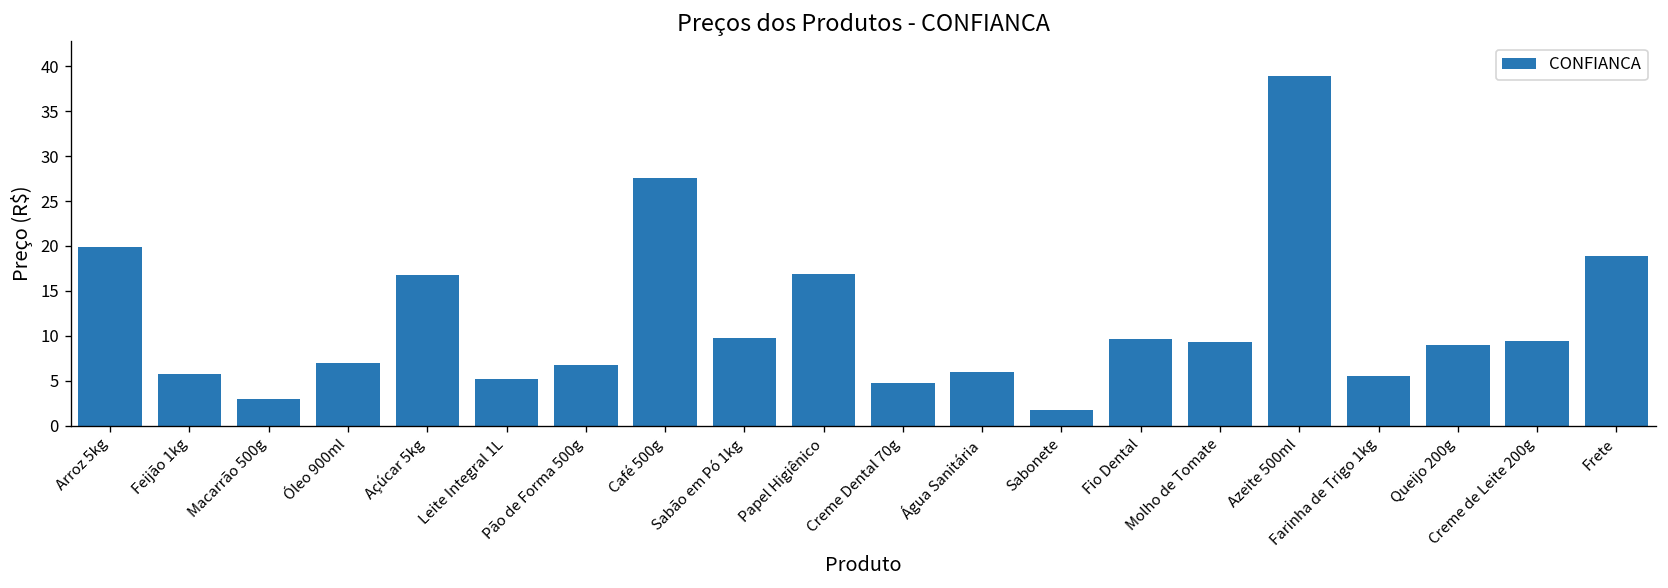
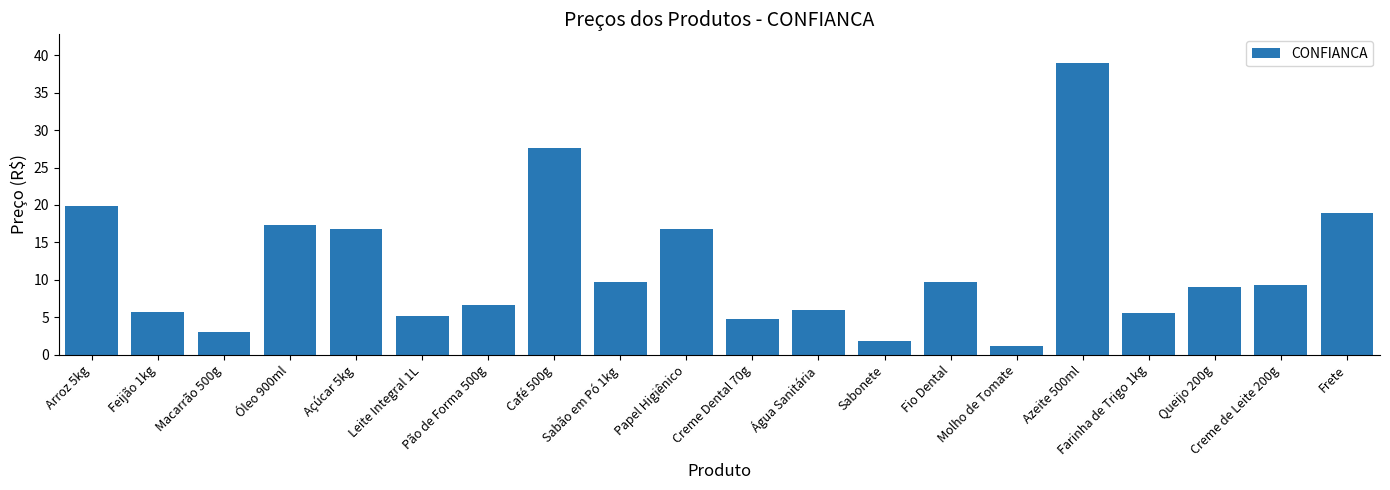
  {
    "Arroz 5kg": 20,
    "Feijão 1kg": 6,
    "Macarrão 500g": 3,
-   "Óleo 900ml": 7,
+   "Óleo 900ml": 17,
    "Açúcar 5kg": 17,
    "Leite Integral 1L": 5,
    "Pão de Forma 500g": 7,
    "Café 500g": 28,
    "Sabão em Pó 1kg": 10,
    "Papel Higiênico": 17,
    "Creme Dental 70g": 5,
    "Água Sanitária": 6,
    "Sabonete": 2,
    "Fio Dental": 10,
-   "Molho de Tomate": 9,
+   "Molho de Tomate": 1,
    "Azeite 500ml": 39,
    "Farinha de Trigo 1kg": 6,
    "Queijo 200g": 9,
    "Creme de Leite 200g": 9,
    "Frete": 19
  }
